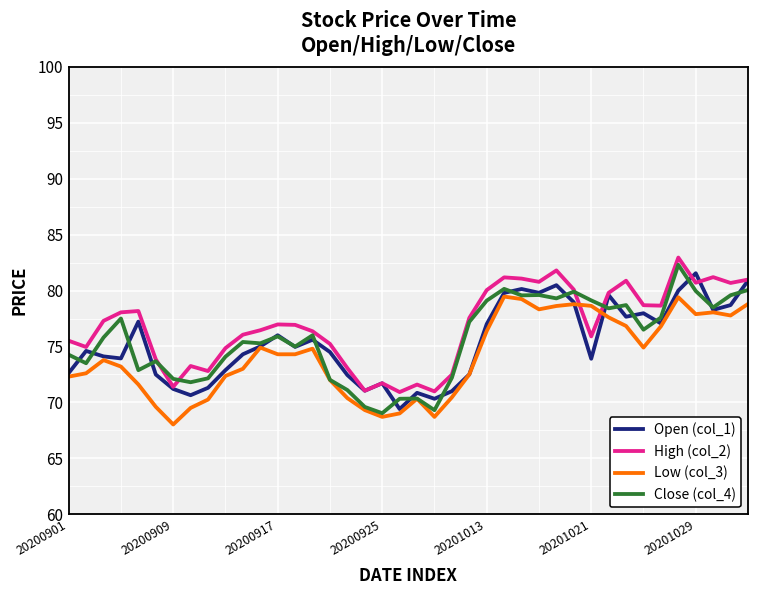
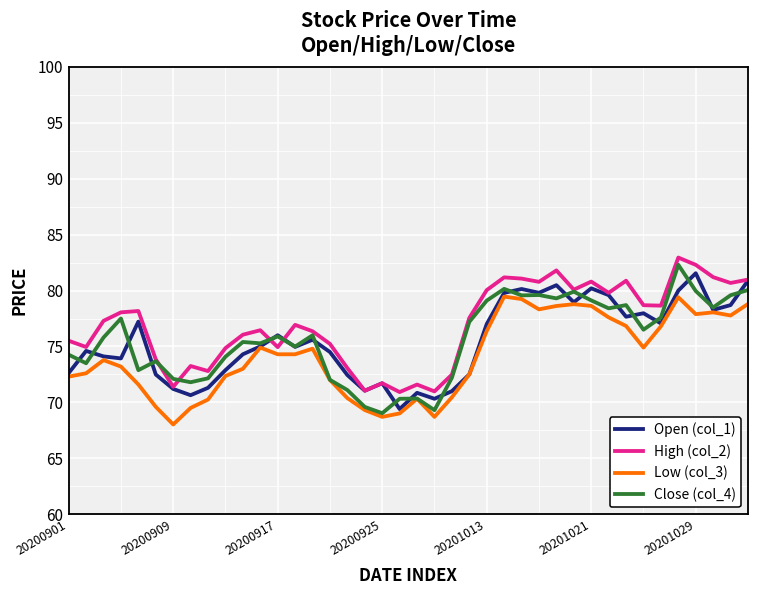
  {
    "Open (col_1)": {
      "20200901": 72.6,
      "20201013": 77.0,
-     "20201021": 73.9,
+     "20201021": 80.2,
      "20201029": 81.6
    },
    "High (col_2)": {
      "20200901": 75.5,
-     "20200917": 77.0,
+     "20200917": 74.9,
      "20201013": 80.0,
-     "20201021": 75.9,
-     "20201029": 80.7
+     "20201021": 80.8,
+     "20201029": 82.3
    },
    "Low (col_3)": {
      "20200901": 72.3,
      "20200909": 68.0,
      "20200917": 74.3,
      "20200925": 68.7,
      "20201013": 76.4,
      "20201021": 78.6,
      "20201029": 77.9
    },
    "Close (col_4)": {
      "20200901": 74.3,
      "20200909": 72.1,
      "20200925": 69.0,
      "20201013": 79.1,
      "20201021": 79.1,
      "20201029": 80.0
    }
  }
